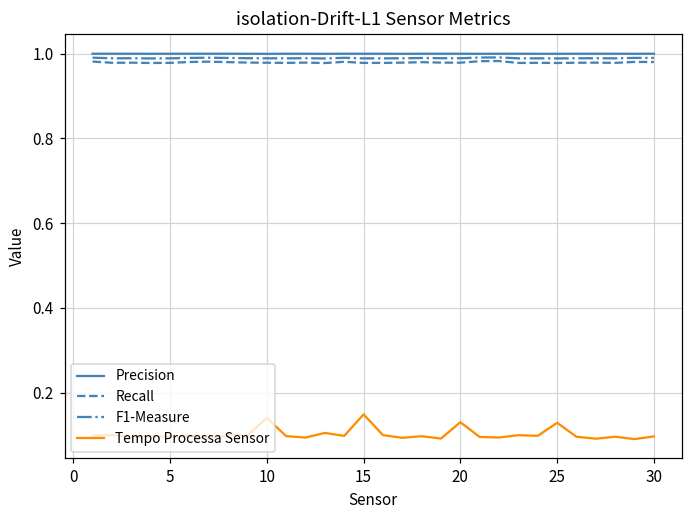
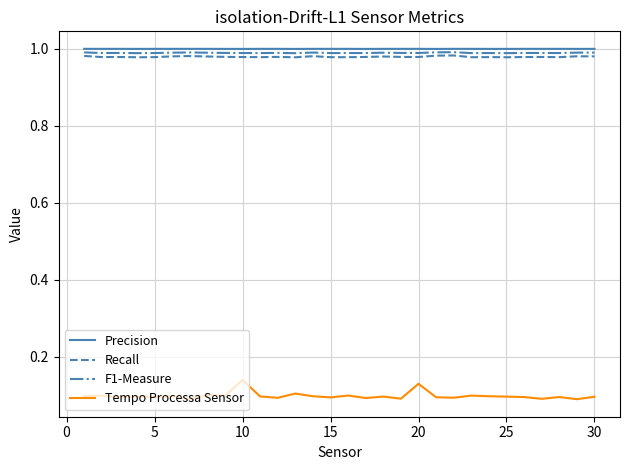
  {
    "Tempo Processa Sensor": {
-     "15": 0.15,
+     "15": 0.09,
      "20": 0.13,
-     "25": 0.13,
+     "25": 0.10,
      "30": 0.10
    }
  }
